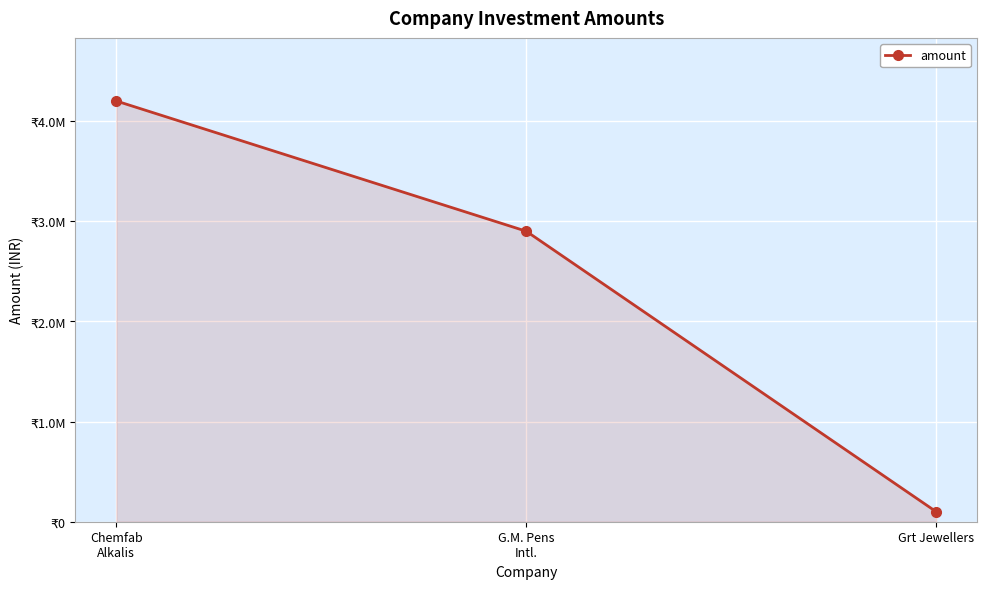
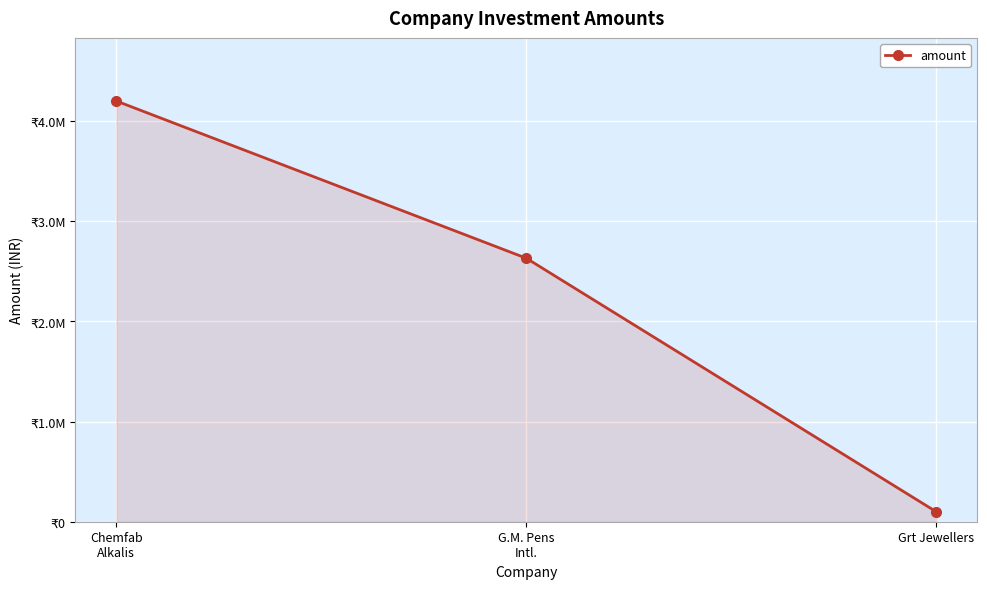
  {
    "Chemfab Alkalis": "₹4200000",
-   "G.M. Pens Intl.": "₹2900000",
+   "G.M. Pens Intl.": "₹2630000",
    "Grt Jewellers": "₹100000"
  }
